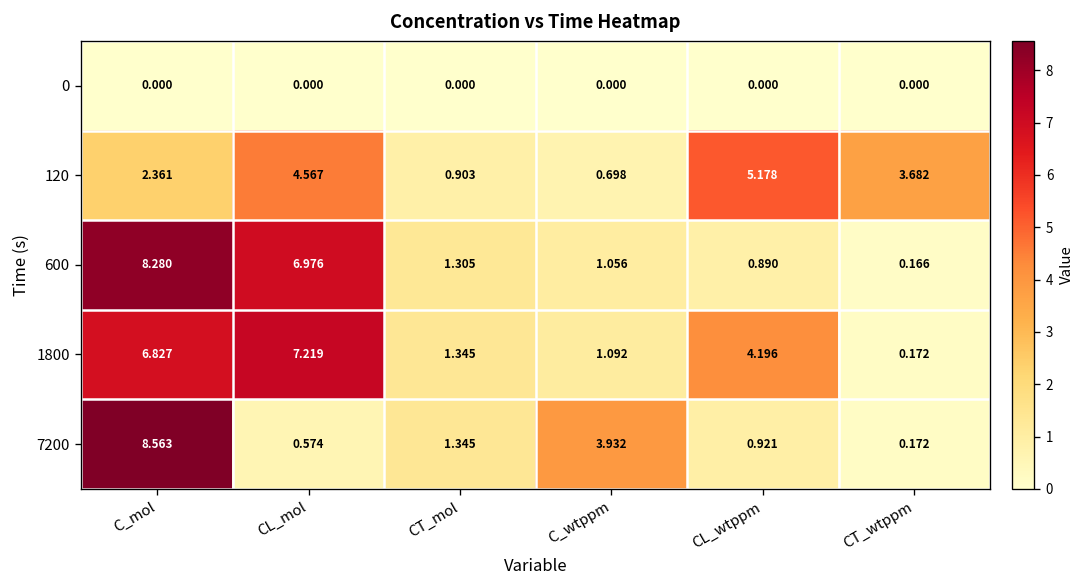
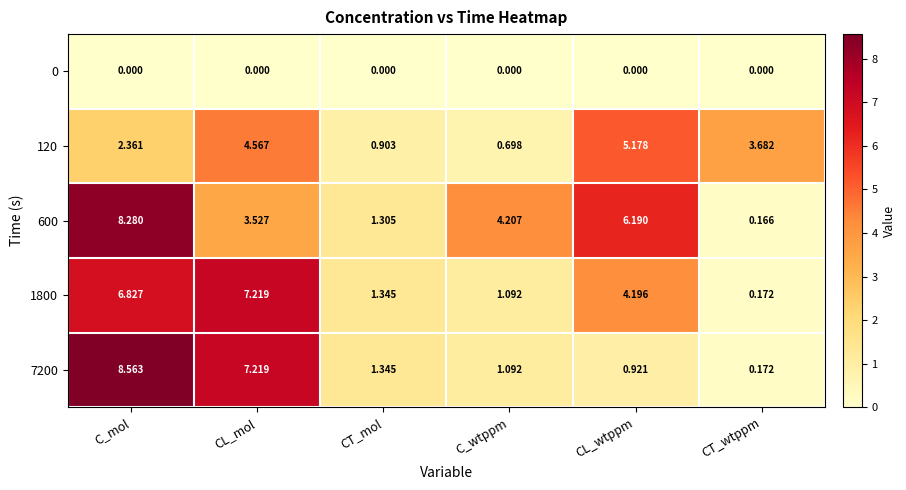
  {
    "0": {
      "C_mol": 0.000,
      "CL_mol": 0.000,
      "CT_mol": 0.000,
      "C_wtppm": 0.000,
      "CL_wtppm": 0.000,
      "CT_wtppm": 0.000
    },
    "120": {
      "C_mol": 2.361,
      "CL_mol": 4.567,
      "CT_mol": 0.903,
      "C_wtppm": 0.698,
      "CL_wtppm": 5.178,
      "CT_wtppm": 3.682
    },
    "600": {
      "C_mol": 8.280,
-     "CL_mol": 6.976,
+     "CL_mol": 3.527,
      "CT_mol": 1.305,
-     "C_wtppm": 1.056,
-     "CL_wtppm": 0.890,
+     "C_wtppm": 4.207,
+     "CL_wtppm": 6.190,
      "CT_wtppm": 0.166
    },
    "1800": {
      "C_mol": 6.827,
      "CL_mol": 7.219,
      "CT_mol": 1.345,
      "C_wtppm": 1.092,
      "CL_wtppm": 4.196,
      "CT_wtppm": 0.172
    },
    "7200": {
      "C_mol": 8.563,
-     "CL_mol": 0.574,
+     "CL_mol": 7.219,
      "CT_mol": 1.345,
-     "C_wtppm": 3.932,
+     "C_wtppm": 1.092,
      "CL_wtppm": 0.921,
      "CT_wtppm": 0.172
    }
  }
